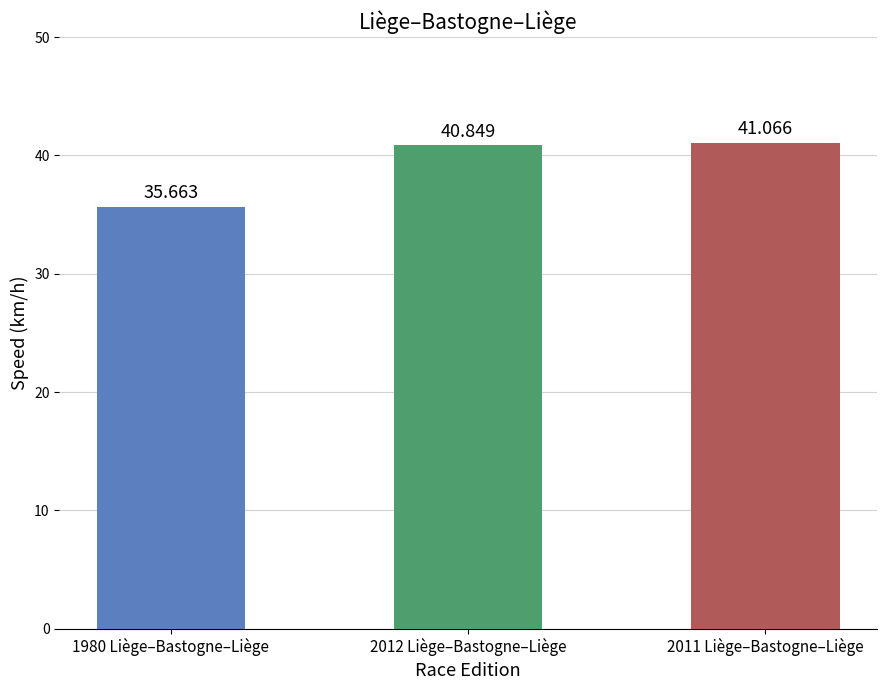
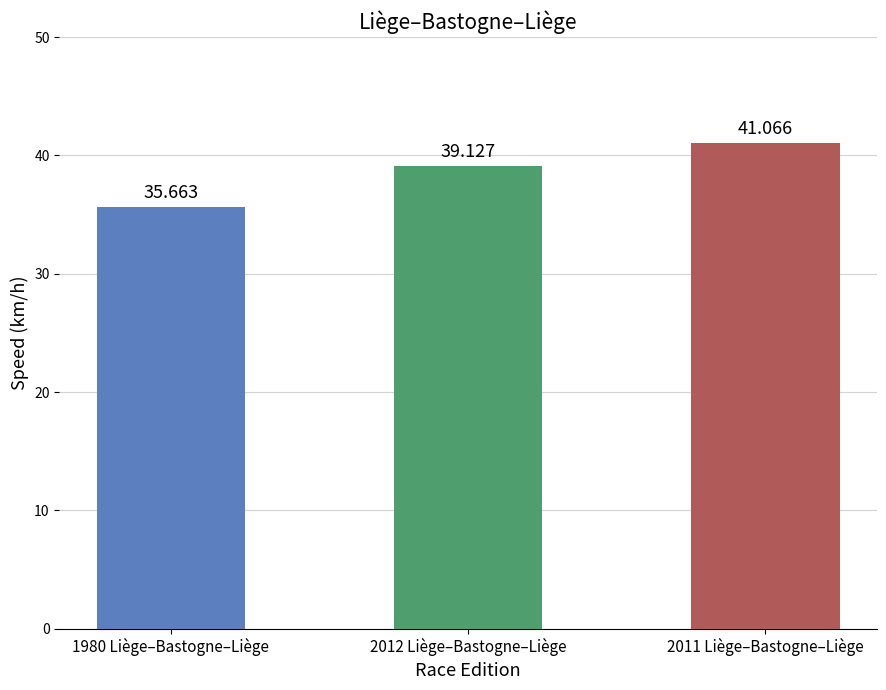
  {
    "1980 Liège–Bastogne–Liège": 35.663,
-   "2012 Liège–Bastogne–Liège": 40.849,
+   "2012 Liège–Bastogne–Liège": 39.127,
    "2011 Liège–Bastogne–Liège": 41.066
  }
